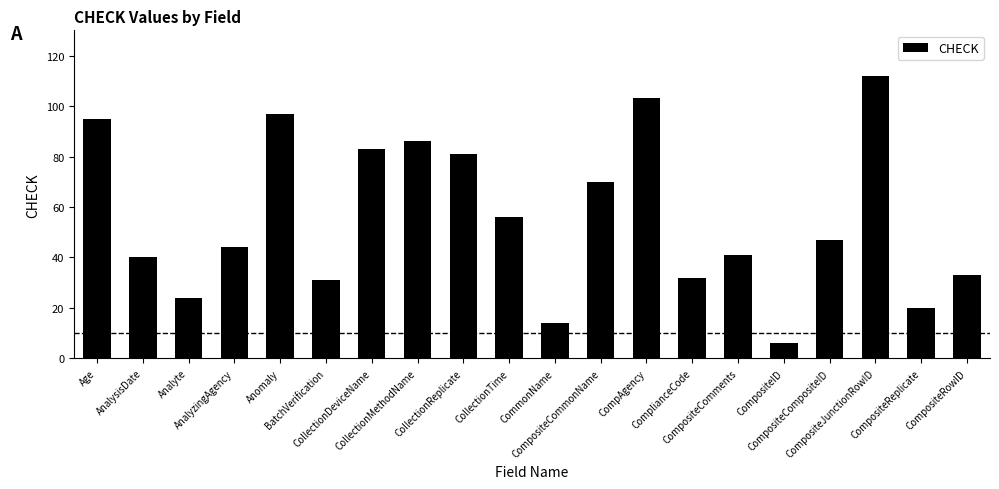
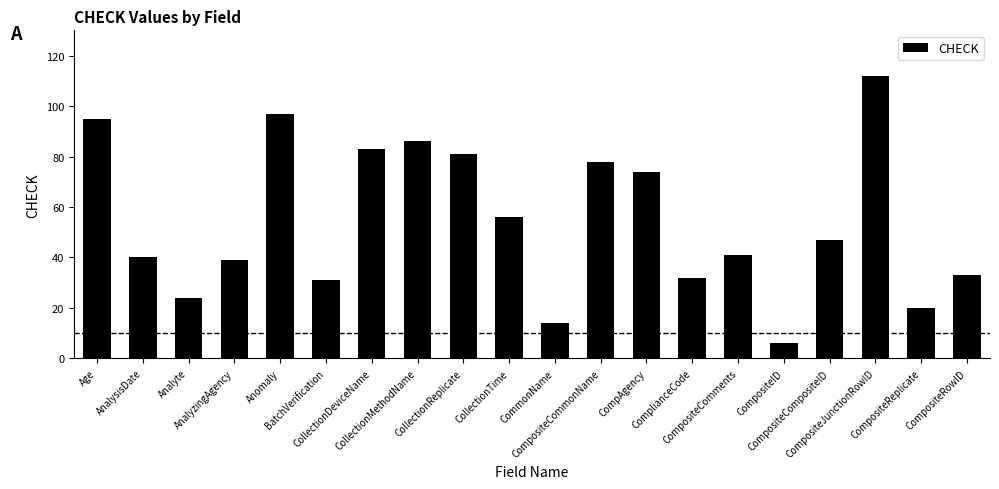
  {
    "Age": 95,
    "AnalysisDate": 40,
    "Analyte": 24,
-   "AnalyzingAgency": 44,
+   "AnalyzingAgency": 39,
    "Anomaly": 97,
    "BatchVerification": 31,
    "CollectionDeviceName": 83,
    "CollectionMethodName": 86,
    "CollectionReplicate": 81,
    "CollectionTime": 56,
    "CommonName": 14,
-   "CompositeCommonName": 70,
-   "CompAgency": 103,
+   "CompositeCommonName": 78,
+   "CompAgency": 74,
    "ComplianceCode": 32,
    "CompositeComments": 41,
    "CompositeID": 6,
    "CompositeCompositeID": 47,
    "CompositeJunctionRowID": 112,
    "CompositeReplicate": 20,
    "CompositeRowID": 33
  }
